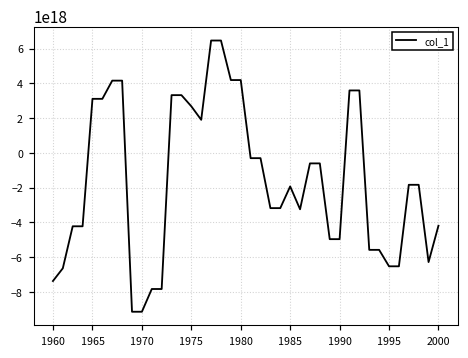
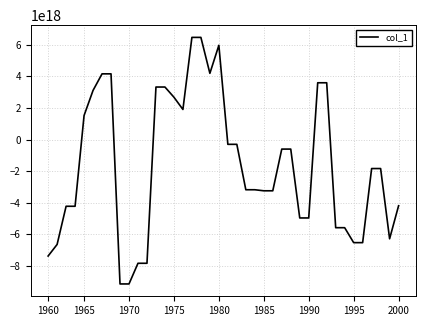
  {
    "1960": -7400000000000000000,
-   "1965": 3100000000000000000,
+   "1965": 1500000000000000000,
    "1970": -9100000000000000000,
    "1975": 2700000000000000000,
-   "1980": 4200000000000000000,
-   "1985": -1900000000000000000,
+   "1980": 6000000000000000000,
+   "1985": -3200000000000000000,
    "1990": -5000000000000000000,
    "1995": -6500000000000000000,
    "2000": -4200000000000000000
  }
